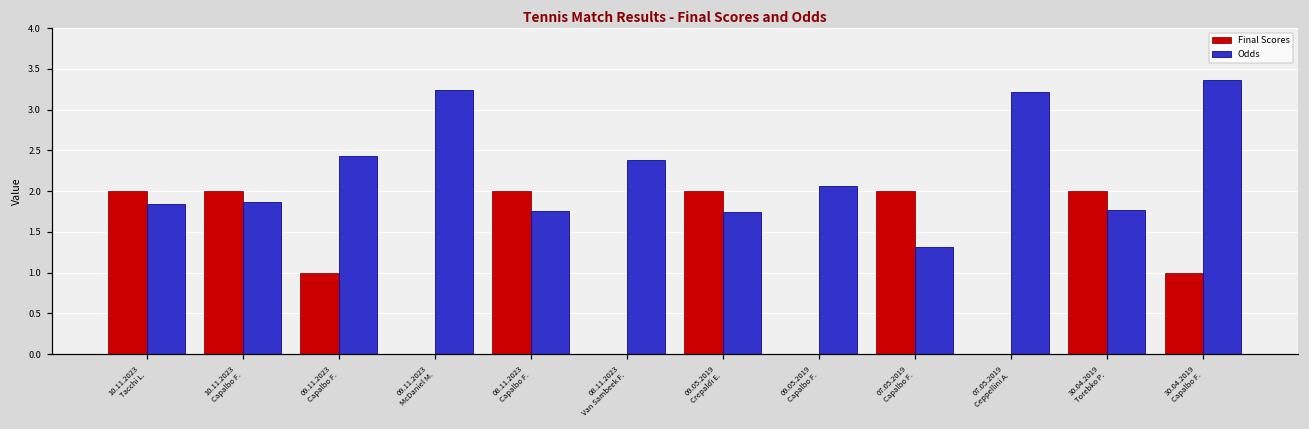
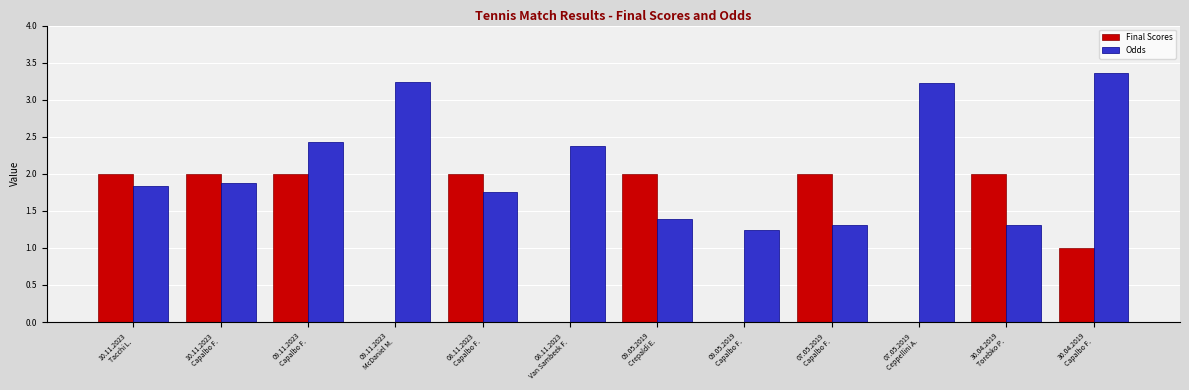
  {
    "Final Scores": {
      "10.11.2023 Tacchi L.": 2,
      "10.11.2023 Capalbo F.": 2,
-     "09.11.2023 Capalbo F.": 1,
+     "09.11.2023 Capalbo F.": 2,
      "09.11.2023 McDaniel M.": 0,
      "08.11.2023 Capalbo F.": 2,
      "08.11.2023 Van Sambeek F.": 0,
      "09.05.2019 Crepaldi E.": 2,
      "09.05.2019 Capalbo F.": 0,
      "07.05.2019 Capalbo F.": 2,
      "07.05.2019 Ceppellini A.": 0,
      "30.04.2019 Torebko P.": 2,
      "30.04.2019 Capalbo F.": 1
    },
    "Odds": {
      "10.11.2023 Tacchi L.": 1.8,
      "10.11.2023 Capalbo F.": 1.9,
      "09.11.2023 Capalbo F.": 2.4,
      "09.11.2023 McDaniel M.": 3.2,
      "08.11.2023 Capalbo F.": 1.8,
      "08.11.2023 Van Sambeek F.": 2.4,
-     "09.05.2019 Crepaldi E.": 1.7,
-     "09.05.2019 Capalbo F.": 2.1,
+     "09.05.2019 Crepaldi E.": 1.4,
+     "09.05.2019 Capalbo F.": 1.2,
      "07.05.2019 Capalbo F.": 1.3,
      "07.05.2019 Ceppellini A.": 3.2,
-     "30.04.2019 Torebko P.": 1.8,
+     "30.04.2019 Torebko P.": 1.3,
      "30.04.2019 Capalbo F.": 3.4
    }
  }
